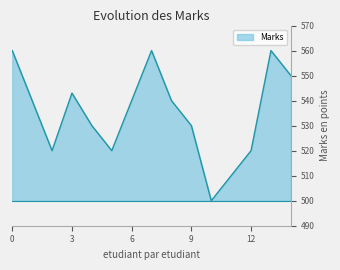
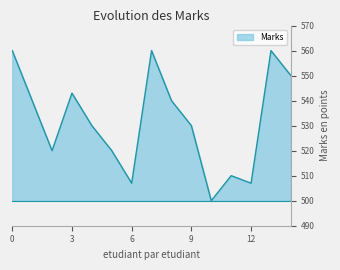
  {
    "0": 560,
    "3": 543,
-   "6": 540,
+   "6": 507,
    "9": 530,
-   "12": 520
+   "12": 507
  }
